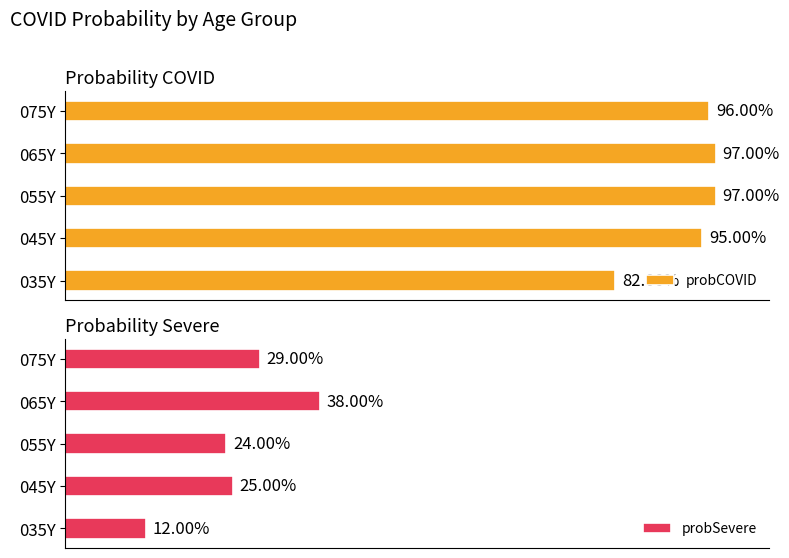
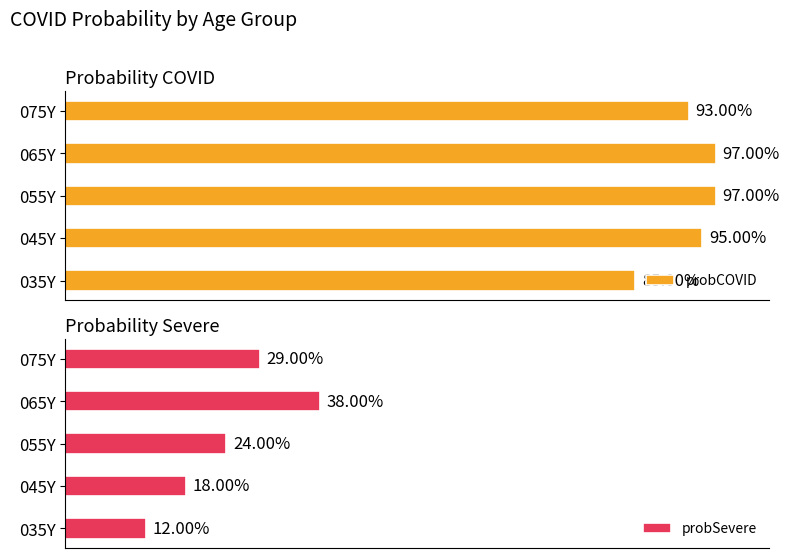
  {
    "Probability COVID": {
-     "075Y": "96.00%",
+     "075Y": "93.00%",
      "065Y": "97.00%",
      "055Y": "97.00%",
      "045Y": "95.00%",
-     "035Y": "82.00%"
+     "035Y": "85.00%"
    },
    "Probability Severe": {
      "075Y": "29.00%",
      "065Y": "38.00%",
      "055Y": "24.00%",
-     "045Y": "25.00%",
+     "045Y": "18.00%",
      "035Y": "12.00%"
    }
  }
